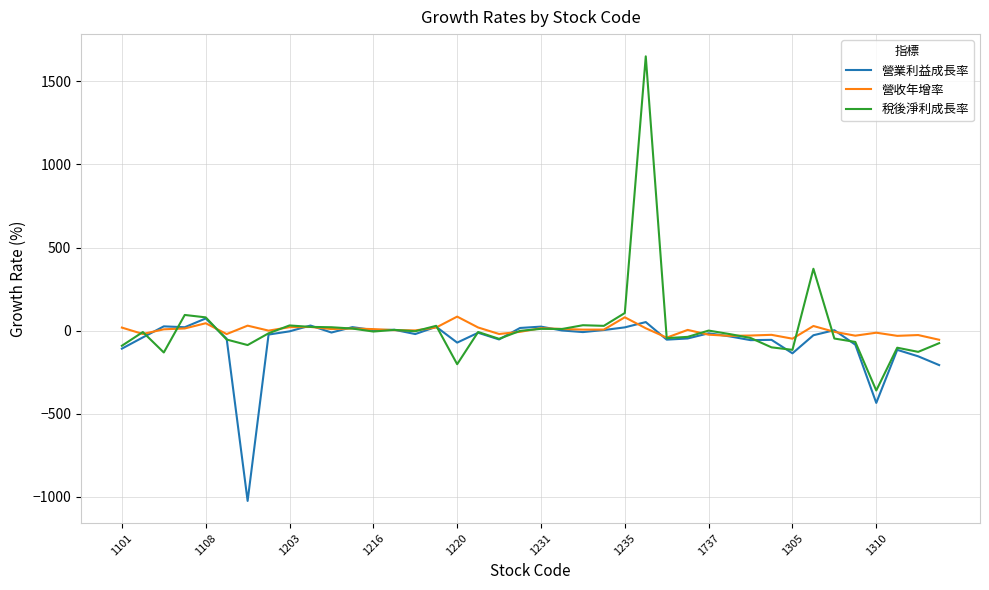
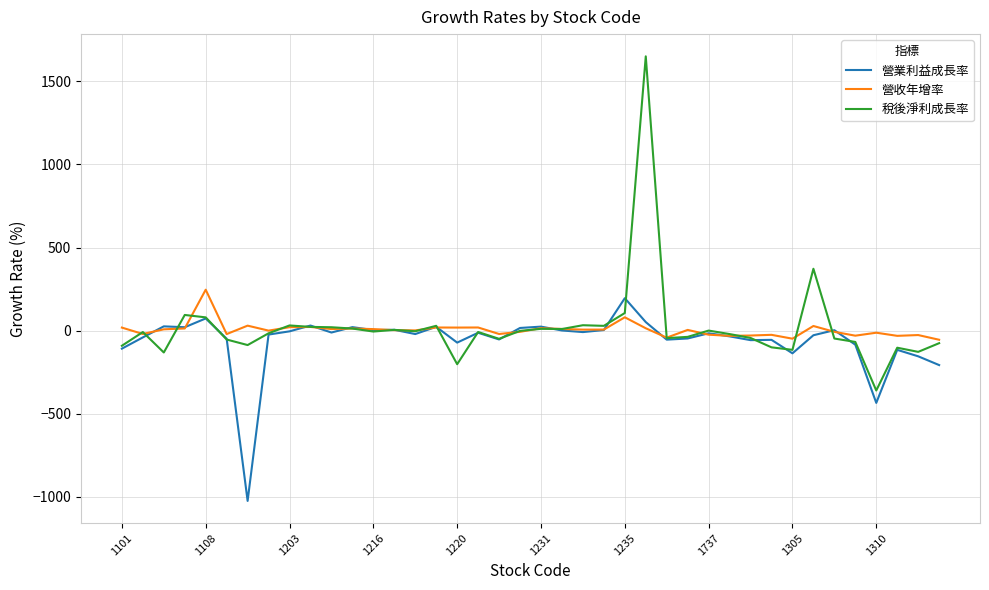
  {
    "營業利益成長率": {
      "1101": -110,
      "1203": 0,
      "1220": -70,
-     "1235": 20,
+     "1235": 200,
      "1305": -140,
      "1310": -430
    },
    "營收年增率": {
      "1101": 20,
-     "1108": 40,
-     "1220": 80,
+     "1108": 250,
+     "1220": 20,
      "1235": 80,
      "1305": -50,
      "1310": -10
    },
    "稅後淨利成長率": {
      "1101": -90,
      "1220": -200,
      "1235": 110,
      "1737": 0,
      "1305": -120,
      "1310": -360
    }
  }
